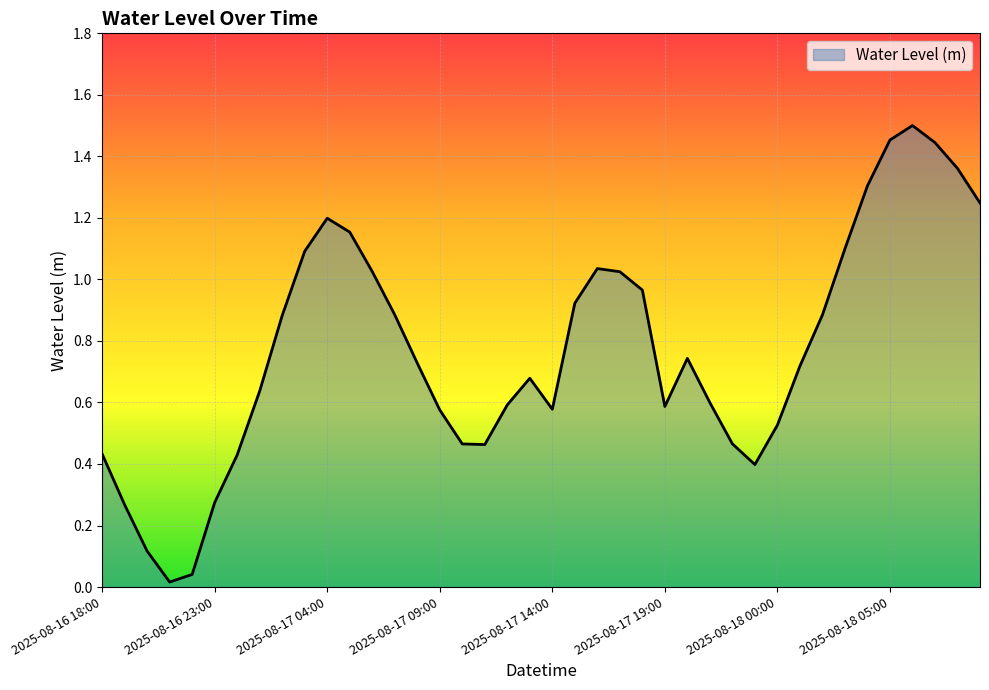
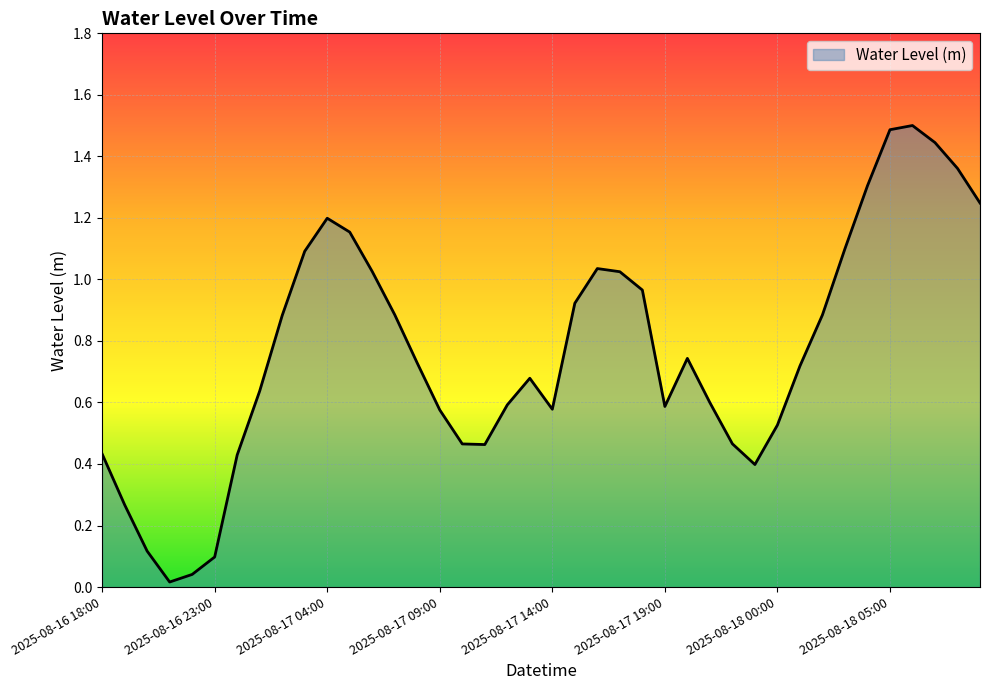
  {
    "2025-08-16 18:00": 0.43,
-   "2025-08-16 23:00": 0.27,
+   "2025-08-16 23:00": 0.10,
    "2025-08-17 04:00": 1.20,
    "2025-08-17 09:00": 0.58,
    "2025-08-17 14:00": 0.58,
    "2025-08-17 19:00": 0.59,
    "2025-08-18 00:00": 0.53,
-   "2025-08-18 05:00": 1.45
+   "2025-08-18 05:00": 1.49
  }
